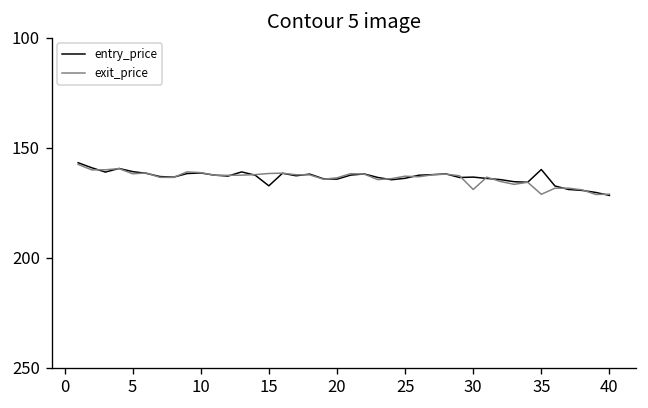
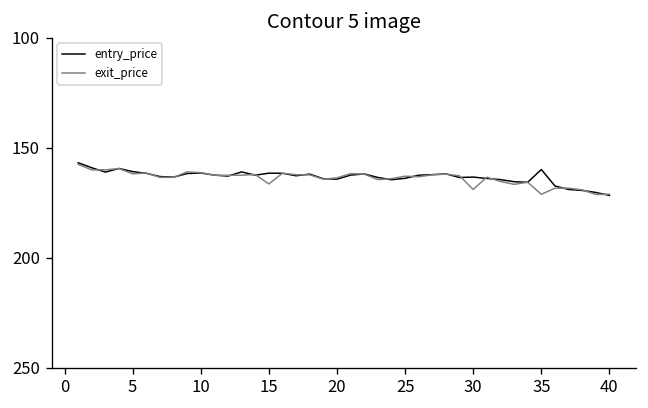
  {
    "entry_price": {
-     "15": 167,
+     "15": 162,
      "30": 163,
      "35": 160
    },
    "exit_price": {
-     "15": 162,
+     "15": 167,
      "30": 169,
      "35": 171
    }
  }
